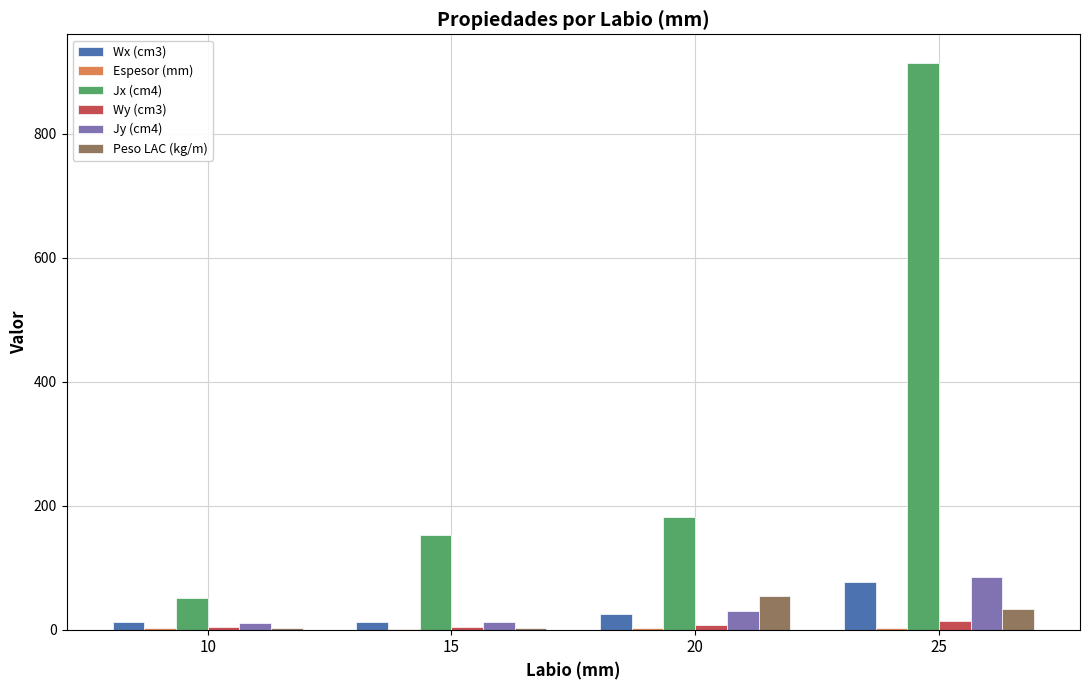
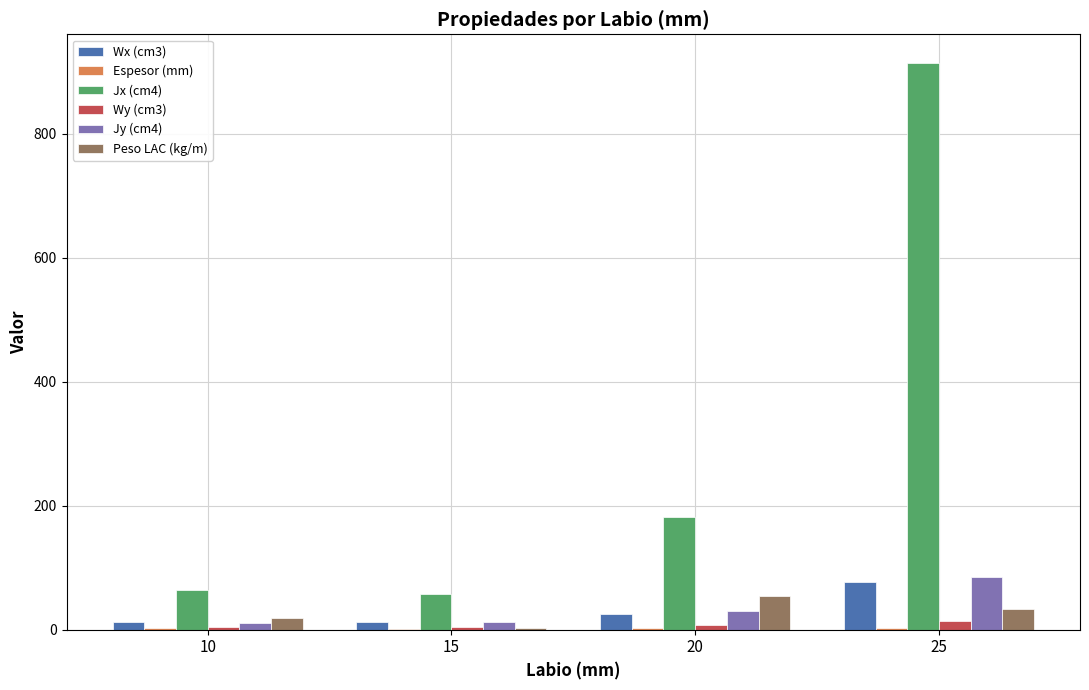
  {
    "Jx (cm4)": {
-     "10": 50,
-     "15": 150,
+     "10": 60,
+     "15": 60,
      "20": 180,
      "25": 910
    },
    "Peso LAC (kg/m)": {
-     "10": 0,
+     "10": 20,
      "20": 50,
      "25": 30
    }
  }
